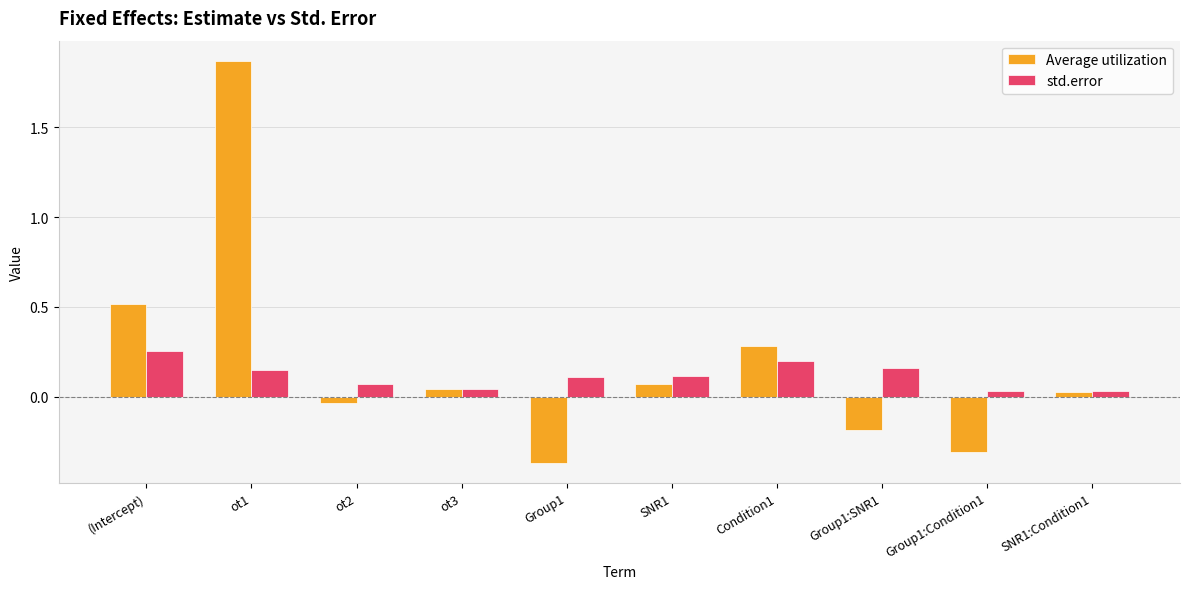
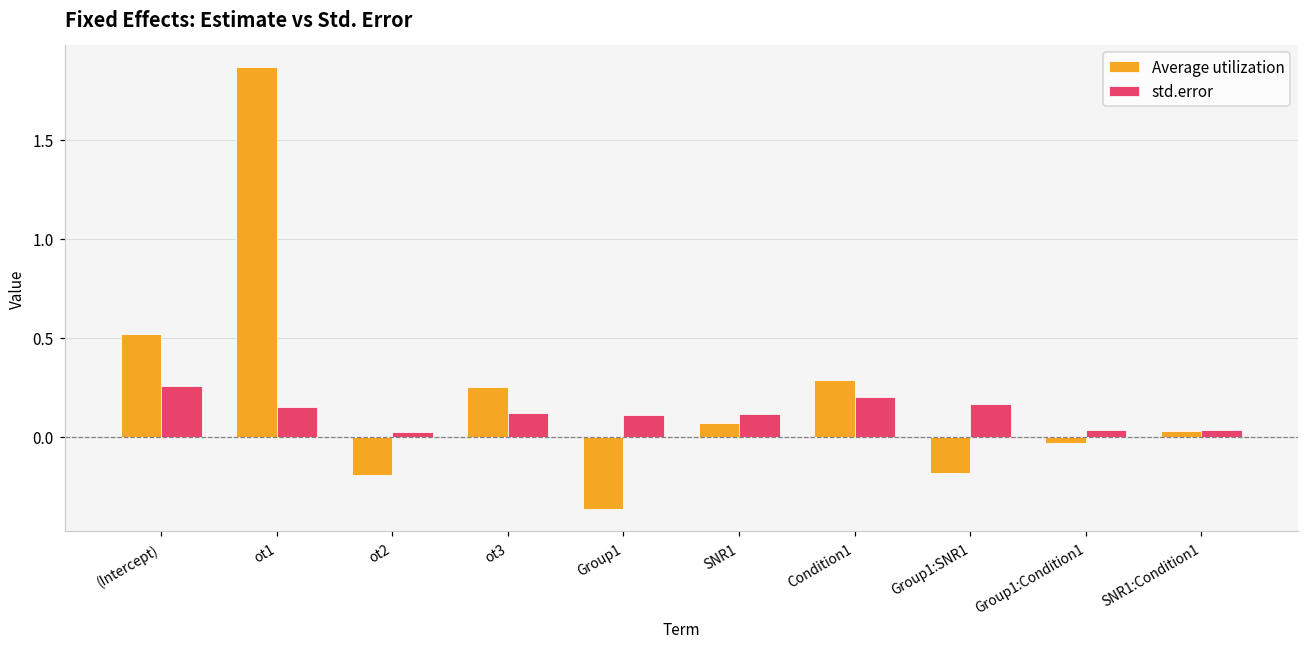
  {
    "Average utilization": {
      "(Intercept)": 0.52,
      "ot1": 1.87,
-     "ot2": -0.04,
-     "ot3": 0.04,
+     "ot2": -0.19,
+     "ot3": 0.25,
      "Group1": -0.37,
      "SNR1": 0.07,
      "Condition1": 0.28,
      "Group1:SNR1": -0.18,
-     "Group1:Condition1": -0.31,
+     "Group1:Condition1": -0.03,
      "SNR1:Condition1": 0.03
    },
    "std.error": {
      "(Intercept)": 0.26,
      "ot1": 0.15,
-     "ot2": 0.07,
-     "ot3": 0.04,
+     "ot2": 0.02,
+     "ot3": 0.12,
      "Group1": 0.11,
      "SNR1": 0.12,
      "Condition1": 0.20,
      "Group1:SNR1": 0.16,
      "Group1:Condition1": 0.03,
      "SNR1:Condition1": 0.03
    }
  }
